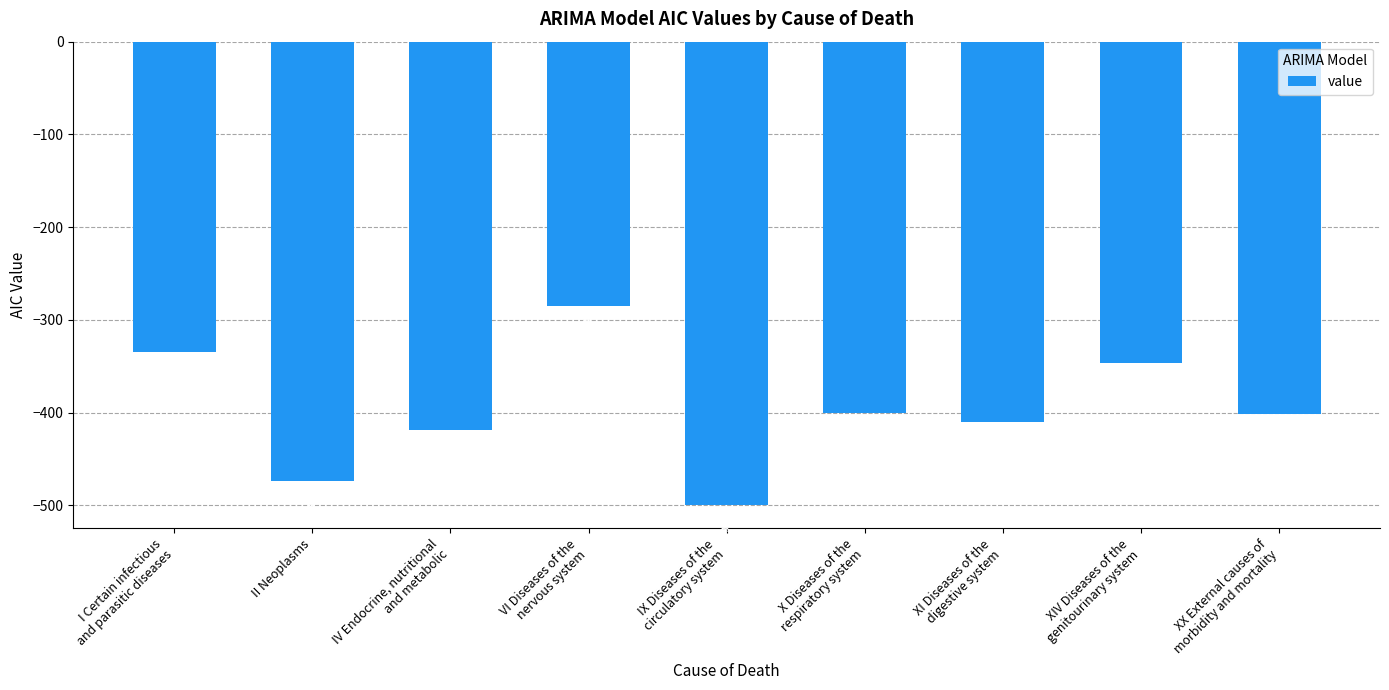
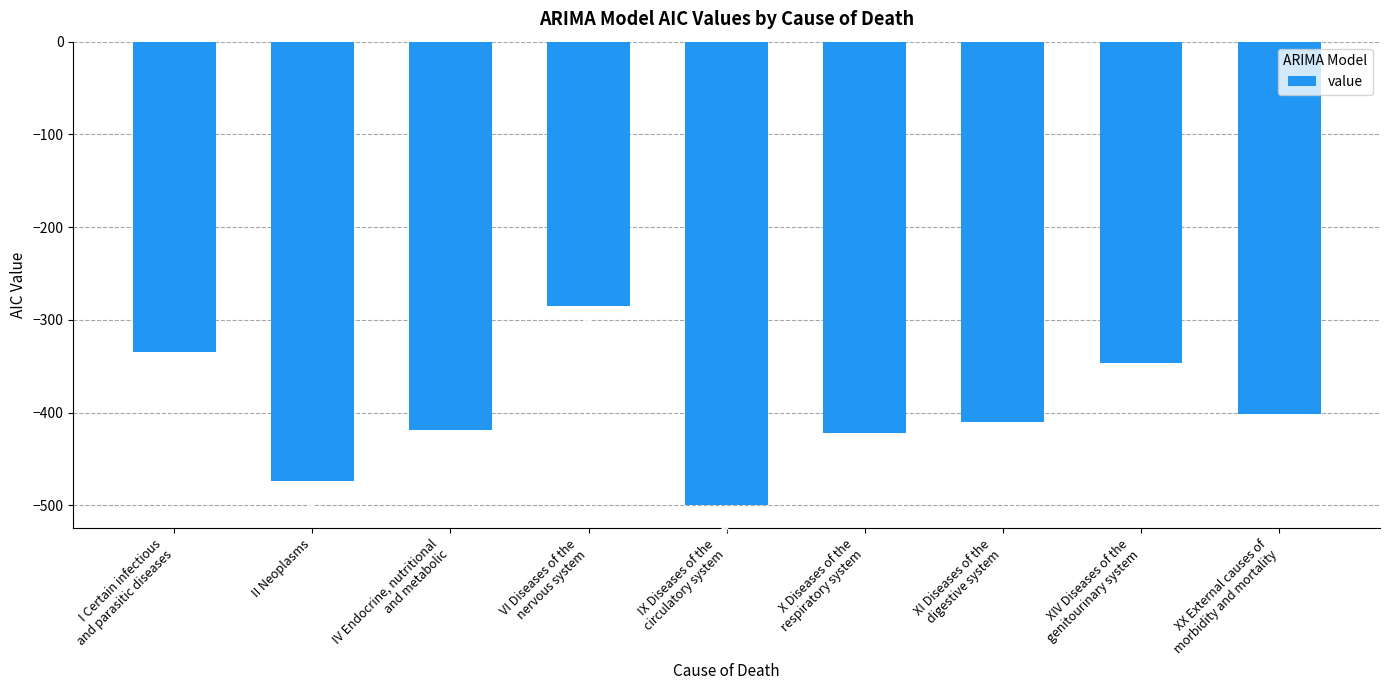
  {
    "I Certain infectious and parasitic diseases": -330,
    "II Neoplasms": -470,
    "IV Endocrine, nutritional and metabolic": -420,
    "VI Diseases of the nervous system": -290,
    "IX Diseases of the circulatory system": -500,
-   "X Diseases of the respiratory system": -400,
+   "X Diseases of the respiratory system": -420,
    "XI Diseases of the digestive system": -410,
    "XIV Diseases of the genitourinary system": -350,
    "XX External causes of morbidity and mortality": -400
  }
